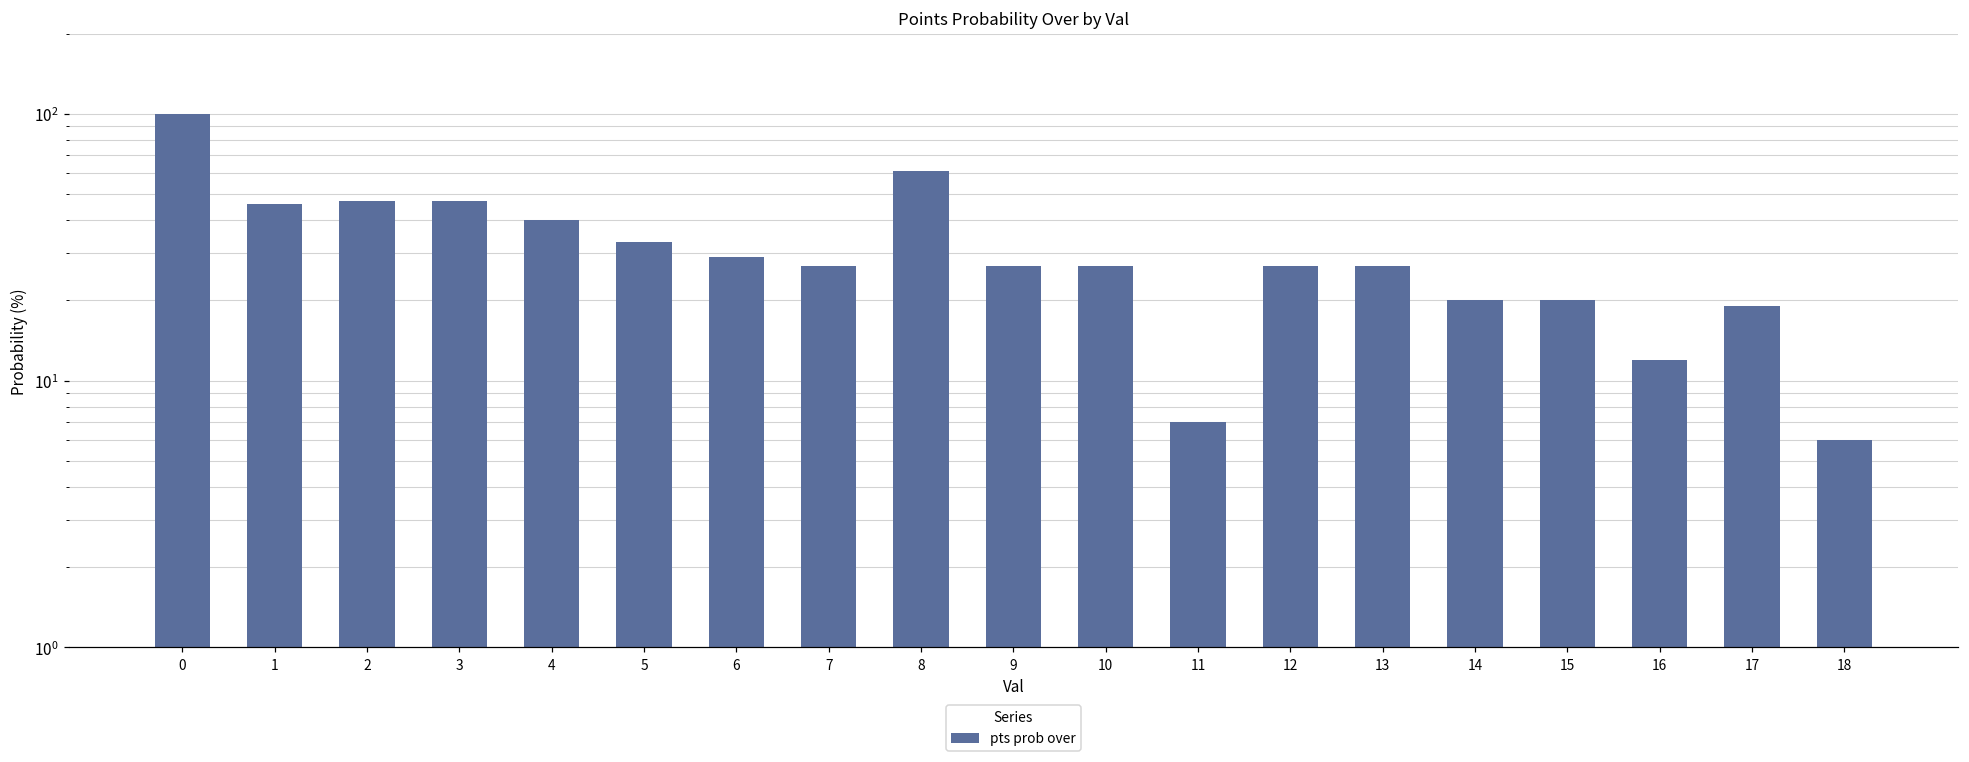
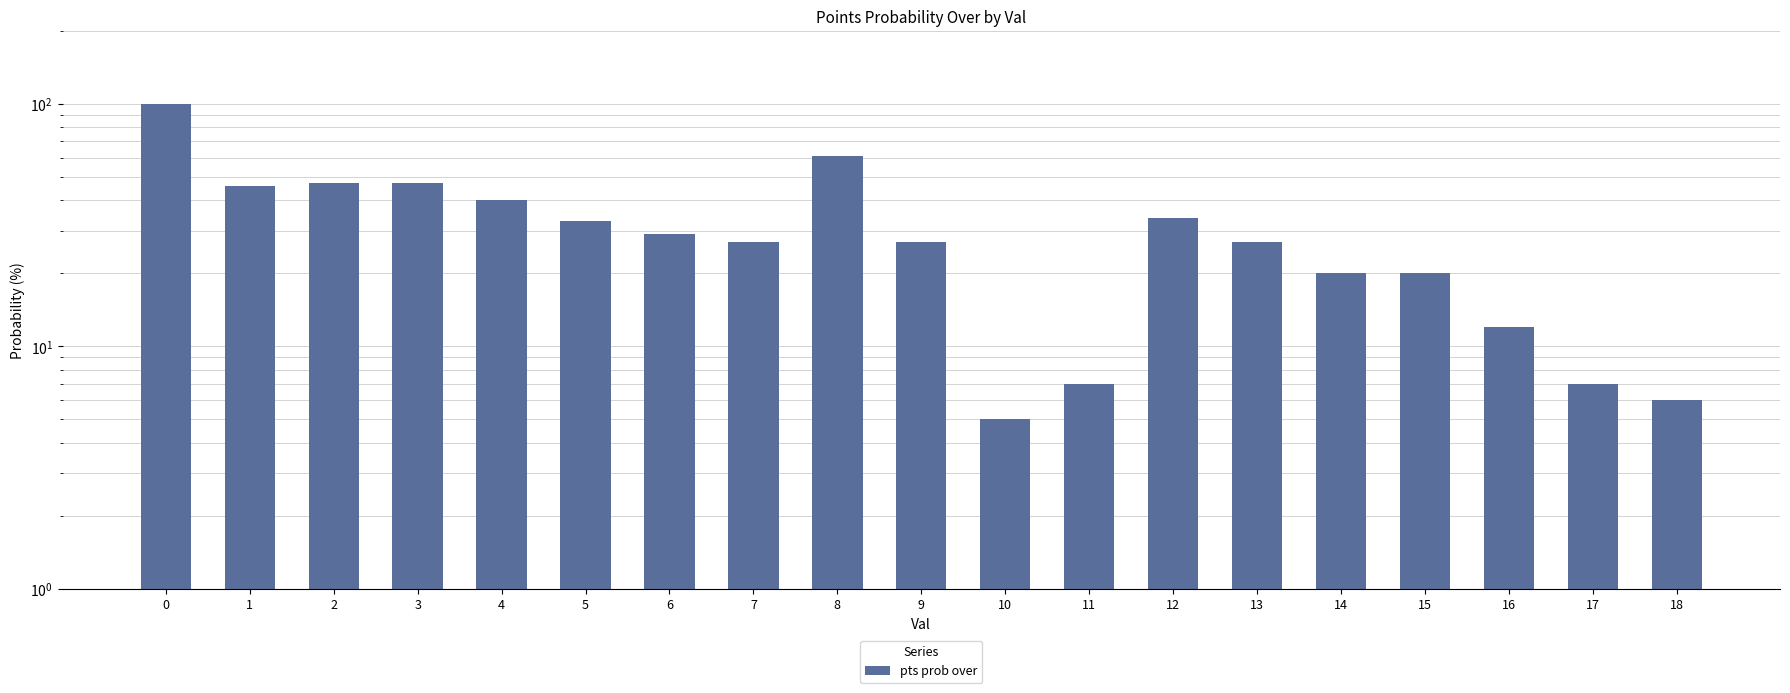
  {
    "0": 100,
    "1": 46,
    "2": 47,
    "3": 47,
    "4": 40,
    "5": 33,
    "6": 29,
    "7": 27,
    "8": 61,
    "9": 27,
-   "10": 27,
+   "10": 5,
    "11": 7,
-   "12": 27,
+   "12": 34,
    "13": 27,
    "14": 20,
    "15": 20,
    "16": 12,
-   "17": 19,
+   "17": 7,
    "18": 6
  }
